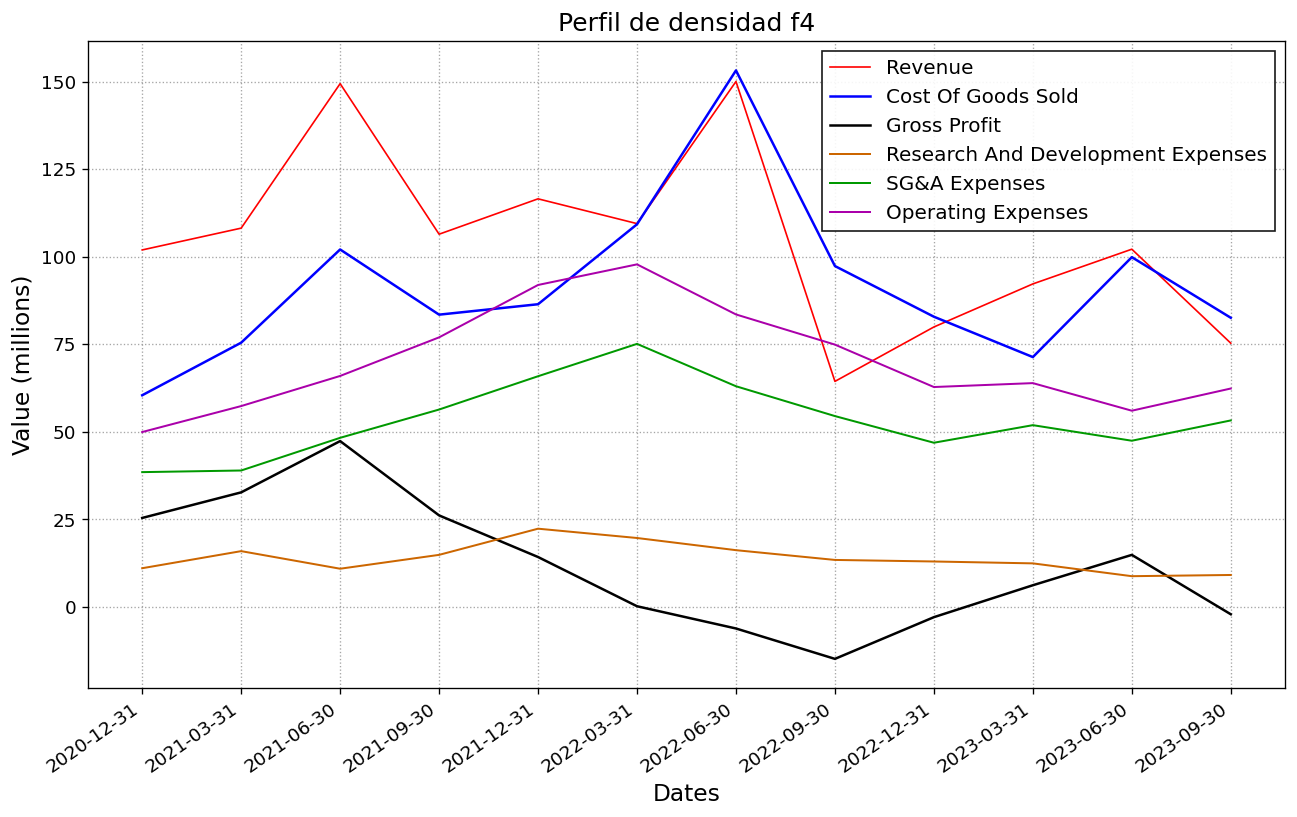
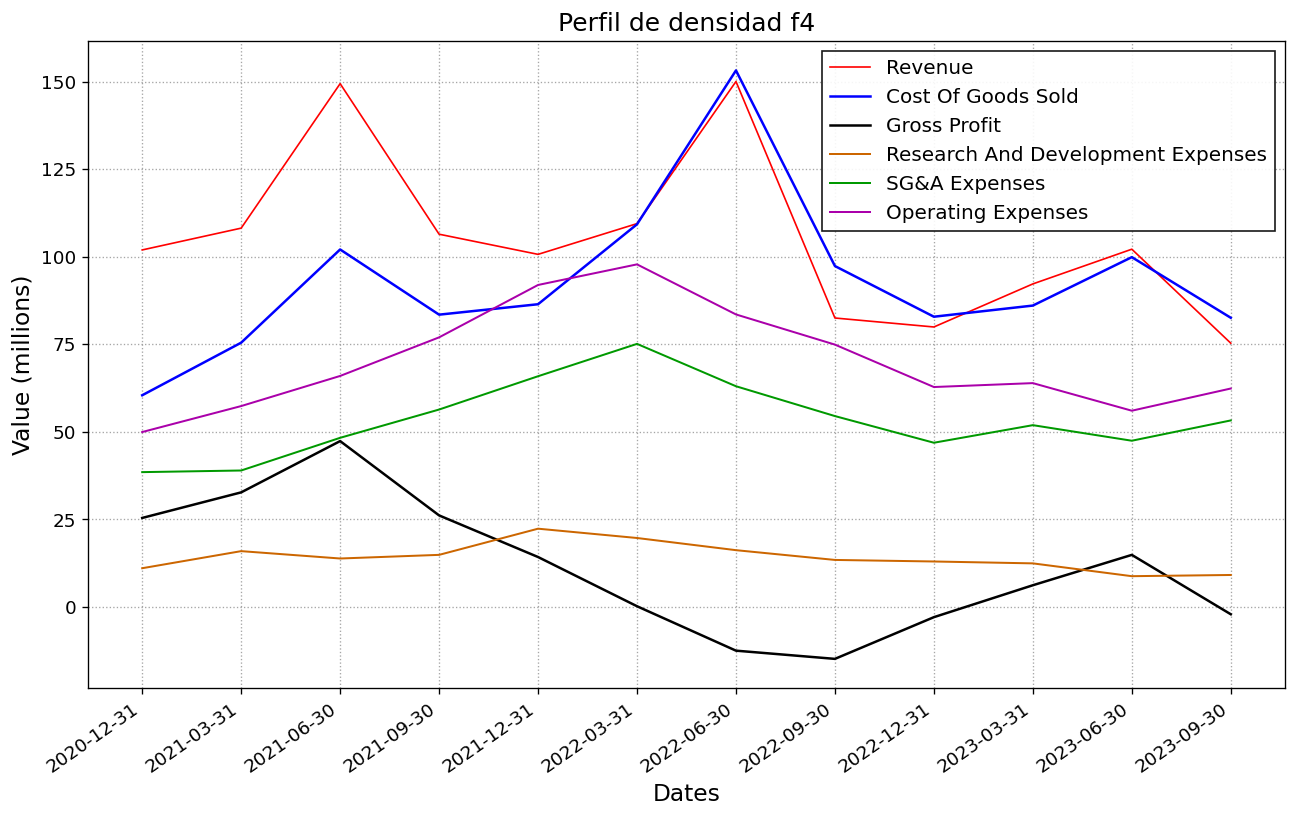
  {
    "Revenue": {
      "2020-12-31": 102,
      "2021-03-31": 108,
      "2021-06-30": 149,
      "2021-09-30": 106,
-     "2021-12-31": 117,
+     "2021-12-31": 101,
      "2022-06-30": 150,
-     "2022-09-30": 64,
+     "2022-09-30": 83,
      "2022-12-31": 80,
      "2023-03-31": 92,
      "2023-06-30": 102,
      "2023-09-30": 75
    },
    "Cost Of Goods Sold": {
      "2020-12-31": 60,
      "2021-03-31": 75,
      "2021-06-30": 102,
      "2021-09-30": 83,
      "2021-12-31": 86,
      "2022-06-30": 153,
      "2022-09-30": 97,
      "2022-12-31": 83,
-     "2023-03-31": 71,
+     "2023-03-31": 86,
      "2023-06-30": 100,
      "2023-09-30": 83
    },
    "Gross Profit": {
      "2020-12-31": 25,
      "2021-03-31": 33,
      "2021-06-30": 47,
      "2021-09-30": 26,
      "2021-12-31": 14,
      "2022-03-31": 0,
-     "2022-06-30": -6,
+     "2022-06-30": -12,
      "2022-09-30": -15,
      "2022-12-31": -3,
      "2023-03-31": 6,
      "2023-06-30": 15,
      "2023-09-30": -2
    },
    "Research And Development Expenses": {
      "2020-12-31": 11,
      "2021-03-31": 16,
-     "2021-06-30": 11,
+     "2021-06-30": 14,
      "2021-09-30": 15,
      "2021-12-31": 22,
      "2022-03-31": 20,
      "2022-06-30": 16,
      "2022-09-30": 13,
      "2022-12-31": 13,
      "2023-03-31": 12,
      "2023-06-30": 9,
      "2023-09-30": 9
    },
    "SG&A Expenses": {
      "2020-12-31": 38,
      "2021-03-31": 39,
      "2021-06-30": 48,
      "2021-09-30": 56,
      "2021-12-31": 66,
      "2022-03-31": 75,
      "2022-06-30": 63,
      "2022-09-30": 54,
      "2022-12-31": 47,
      "2023-03-31": 52,
      "2023-06-30": 47,
      "2023-09-30": 53
    },
    "Operating Expenses": {
      "2020-12-31": 50,
      "2021-03-31": 57,
      "2021-06-30": 66,
      "2021-09-30": 77,
      "2021-12-31": 92,
      "2022-03-31": 98,
      "2022-06-30": 84,
      "2022-09-30": 75,
      "2022-12-31": 63,
      "2023-03-31": 64,
      "2023-06-30": 56,
      "2023-09-30": 62
    }
  }
